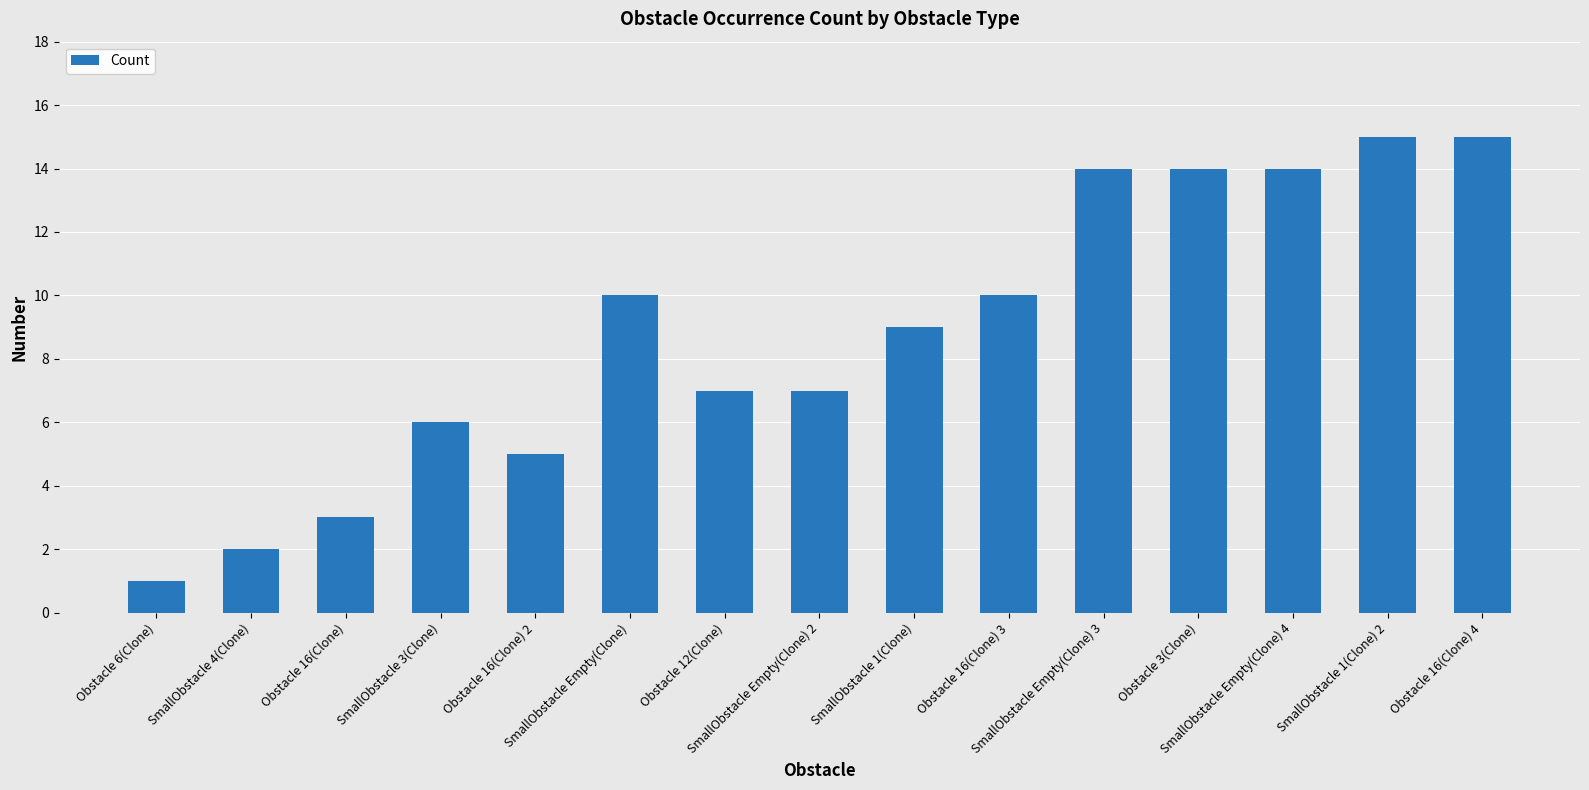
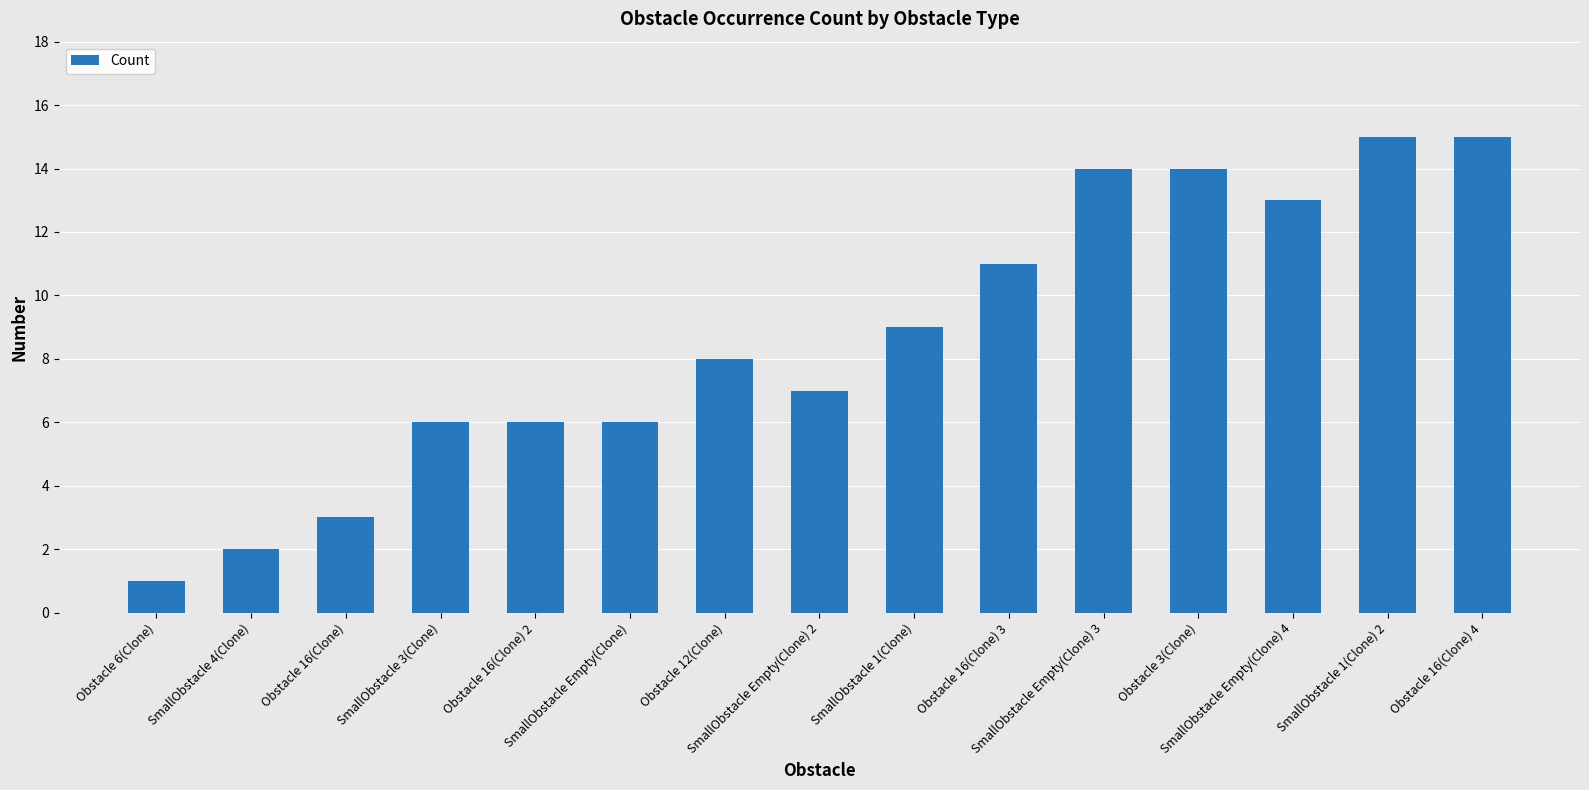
  {
    "Obstacle 6(Clone)": 1,
    "SmallObstacle 4(Clone)": 2,
    "Obstacle 16(Clone)": 3,
    "SmallObstacle 3(Clone)": 6,
-   "Obstacle 16(Clone) 2": 5,
-   "SmallObstacle Empty(Clone)": 10,
-   "Obstacle 12(Clone)": 7,
+   "Obstacle 16(Clone) 2": 6,
+   "SmallObstacle Empty(Clone)": 6,
+   "Obstacle 12(Clone)": 8,
    "SmallObstacle Empty(Clone) 2": 7,
    "SmallObstacle 1(Clone)": 9,
-   "Obstacle 16(Clone) 3": 10,
+   "Obstacle 16(Clone) 3": 11,
    "SmallObstacle Empty(Clone) 3": 14,
    "Obstacle 3(Clone)": 14,
-   "SmallObstacle Empty(Clone) 4": 14,
+   "SmallObstacle Empty(Clone) 4": 13,
    "SmallObstacle 1(Clone) 2": 15,
    "Obstacle 16(Clone) 4": 15
  }
